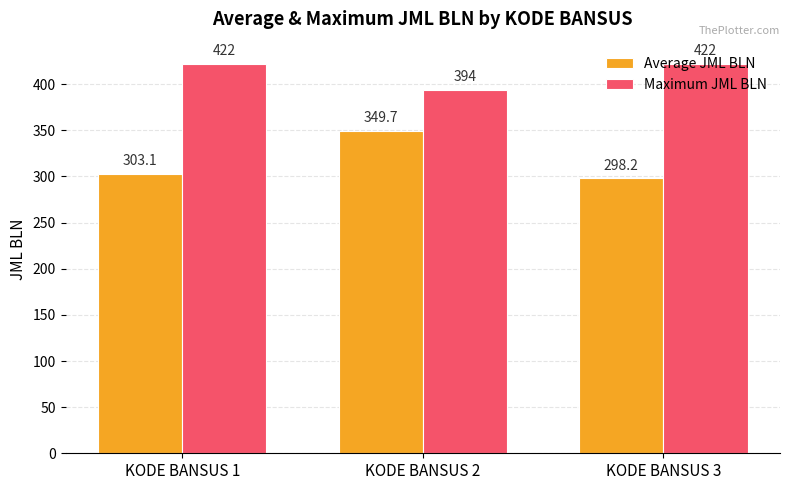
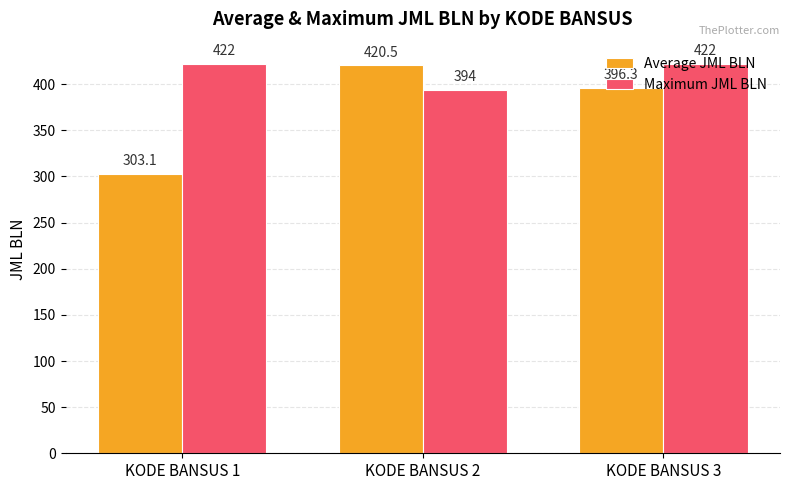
  {
    "Average JML BLN": {
      "KODE BANSUS 1": 303.1,
-     "KODE BANSUS 2": 349.7,
-     "KODE BANSUS 3": 298.2
+     "KODE BANSUS 2": 420.5,
+     "KODE BANSUS 3": 396.3
    },
    "Maximum JML BLN": {
      "KODE BANSUS 1": 422,
      "KODE BANSUS 2": 394,
      "KODE BANSUS 3": 422
    }
  }
